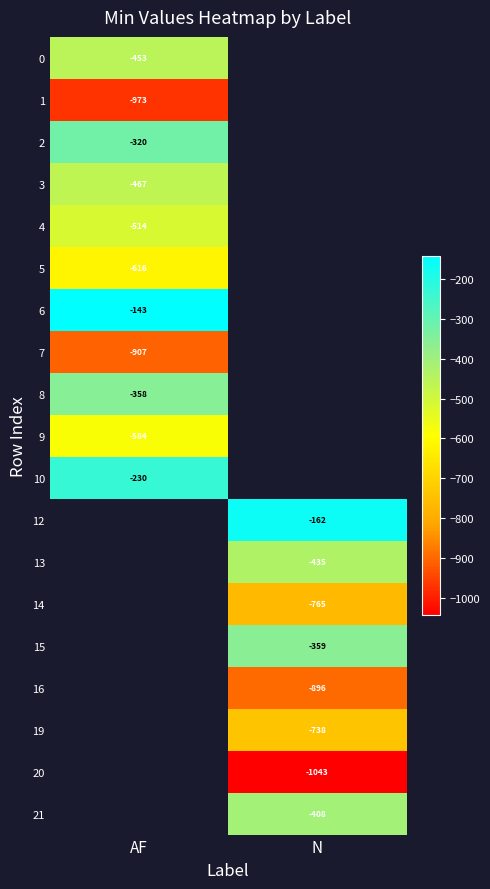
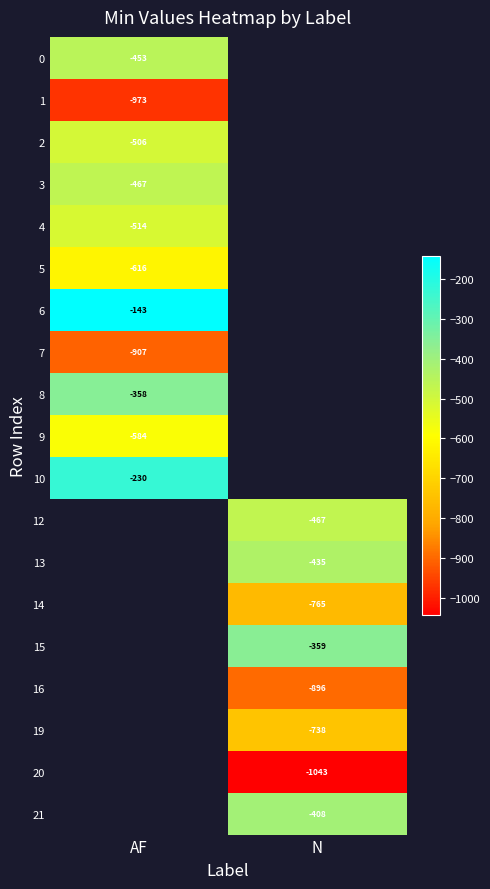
  {
    "0": {
      "AF": -453
    },
    "1": {
      "AF": -973
    },
    "2": {
-     "AF": -320
+     "AF": -506
    },
    "3": {
      "AF": -467
    },
    "4": {
      "AF": -514
    },
    "5": {
      "AF": -616
    },
    "6": {
      "AF": -143
    },
    "7": {
      "AF": -907
    },
    "8": {
      "AF": -358
    },
    "9": {
      "AF": -584
    },
    "10": {
      "AF": -230
    },
    "12": {
-     "N": -162
+     "N": -467
    },
    "13": {
      "N": -435
    },
    "14": {
      "N": -765
    },
    "15": {
      "N": -359
    },
    "16": {
      "N": -896
    },
    "19": {
      "N": -738
    },
    "20": {
      "N": -1043
    },
    "21": {
      "N": -408
    }
  }
